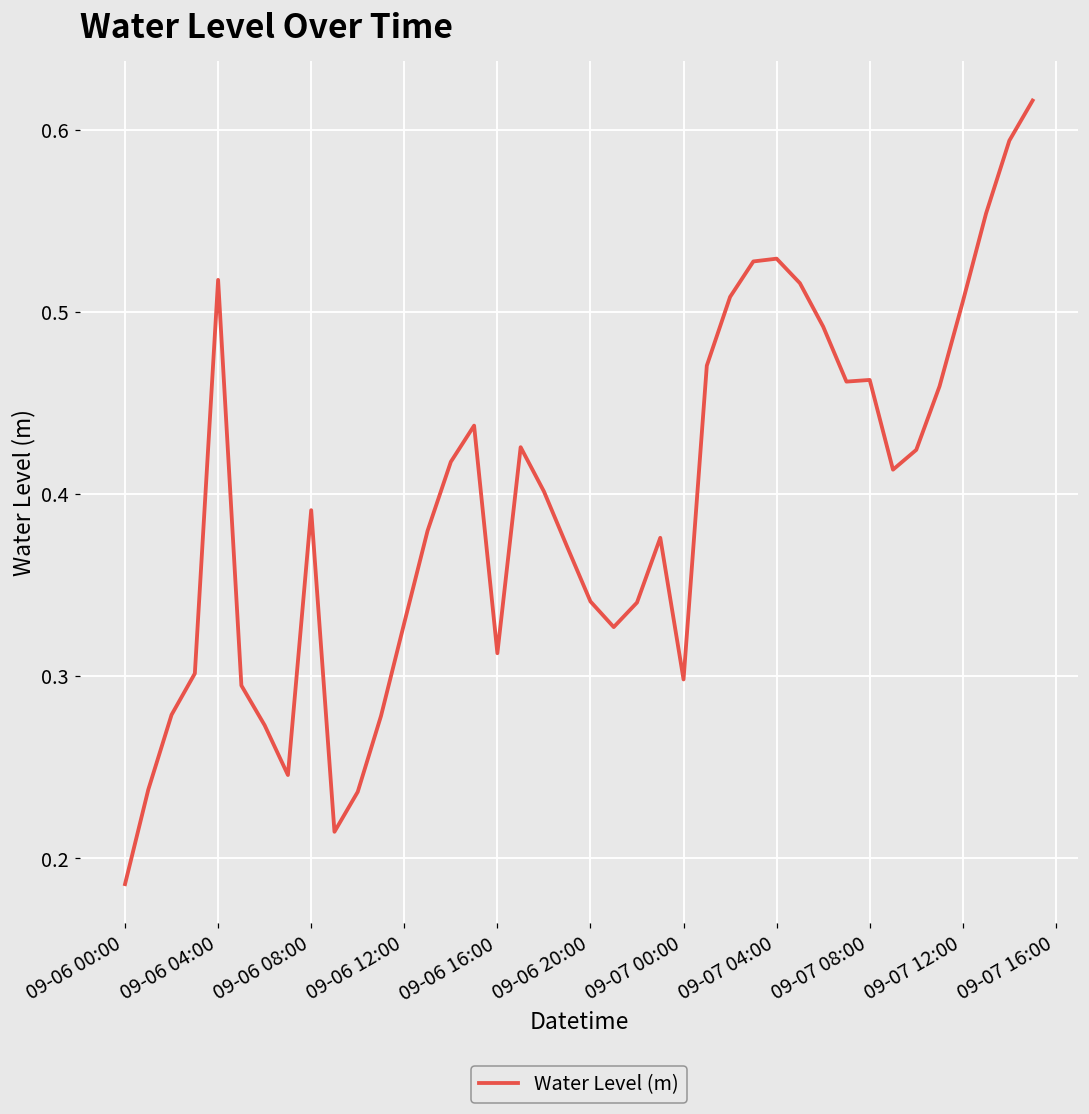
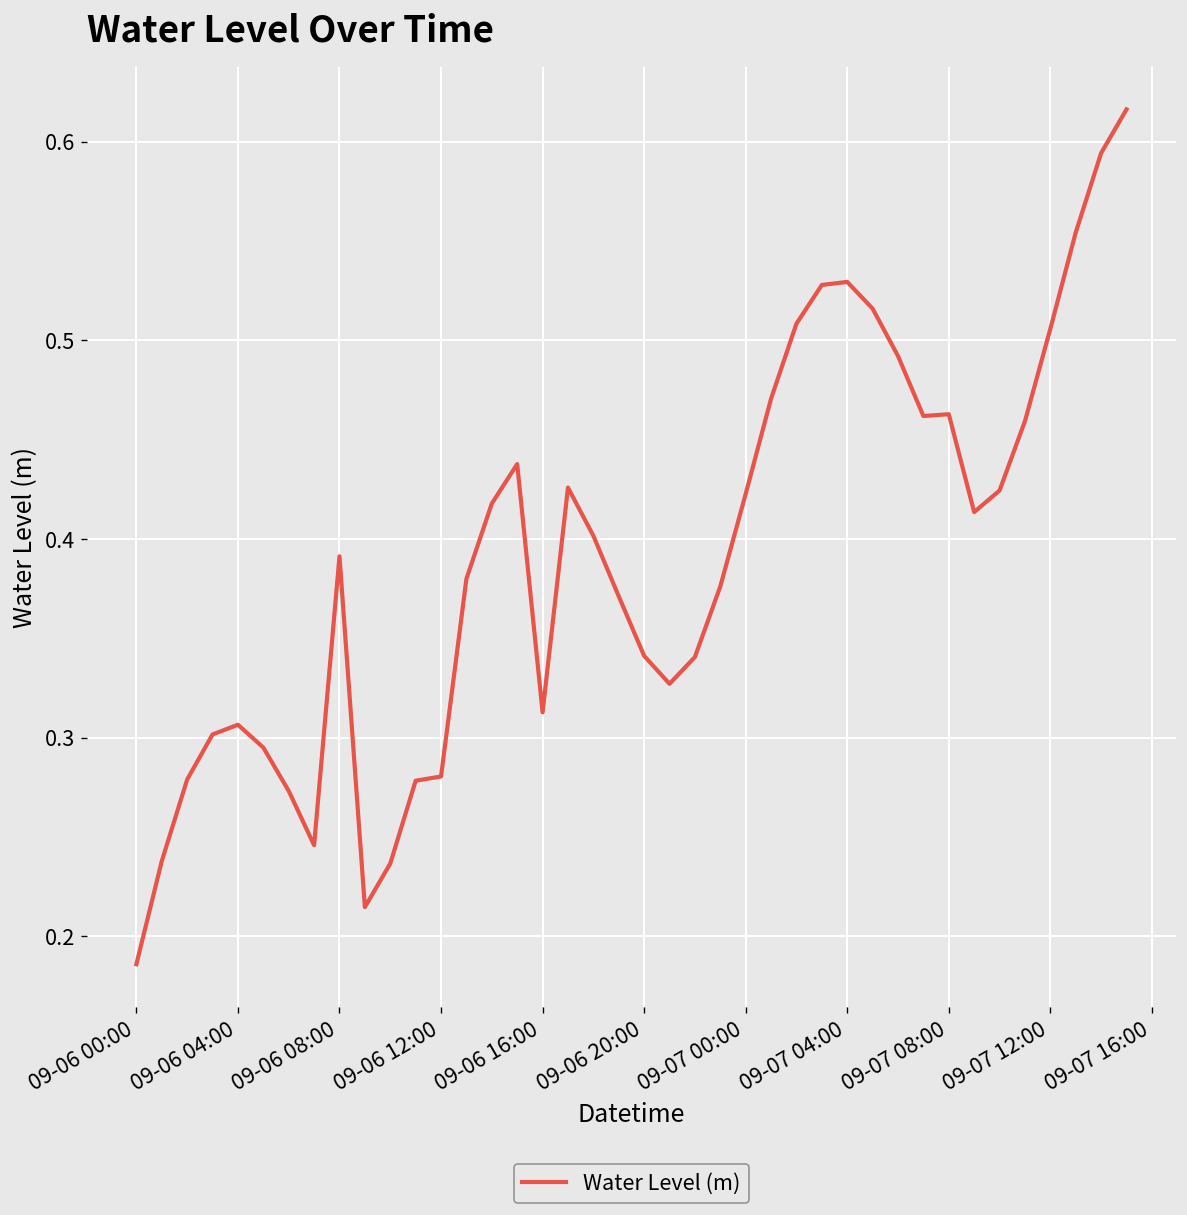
  {
    "09-06 00:00": 0.186,
-   "09-06 04:00": 0.518,
+   "09-06 04:00": 0.306,
    "09-06 08:00": 0.391,
-   "09-06 12:00": 0.329,
+   "09-06 12:00": 0.280,
    "09-06 16:00": 0.313,
    "09-06 20:00": 0.341,
-   "09-07 00:00": 0.298,
+   "09-07 00:00": 0.423,
    "09-07 04:00": 0.529,
    "09-07 08:00": 0.463,
    "09-07 12:00": 0.506
  }
